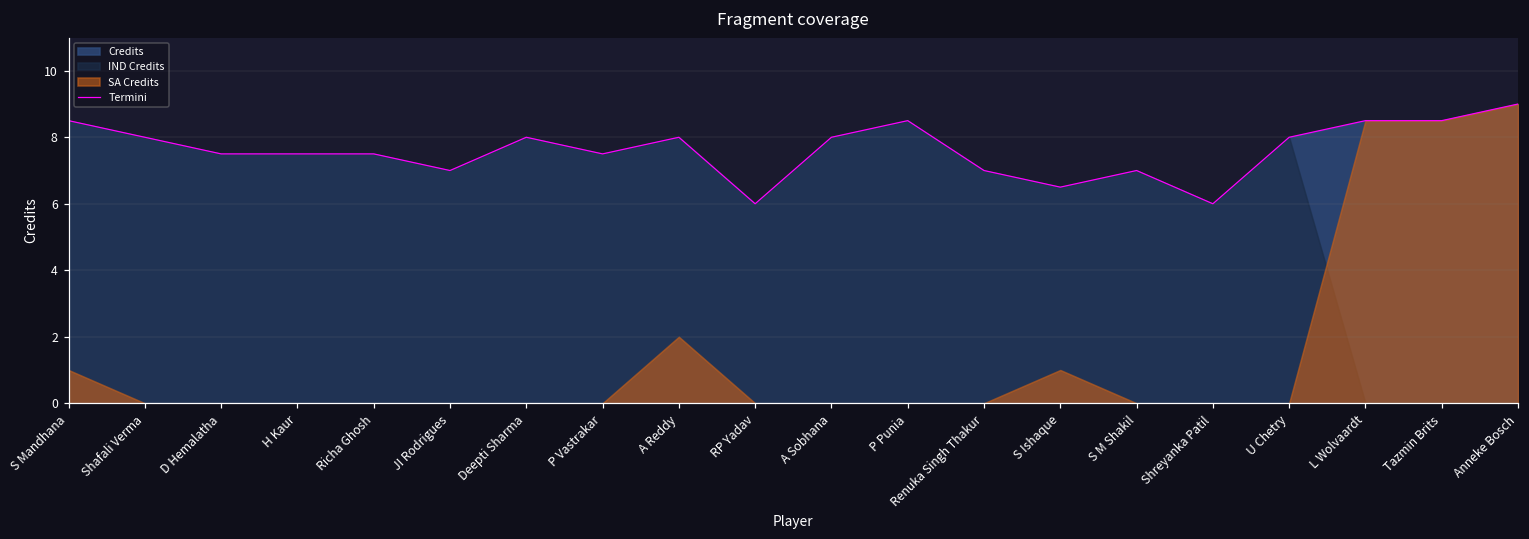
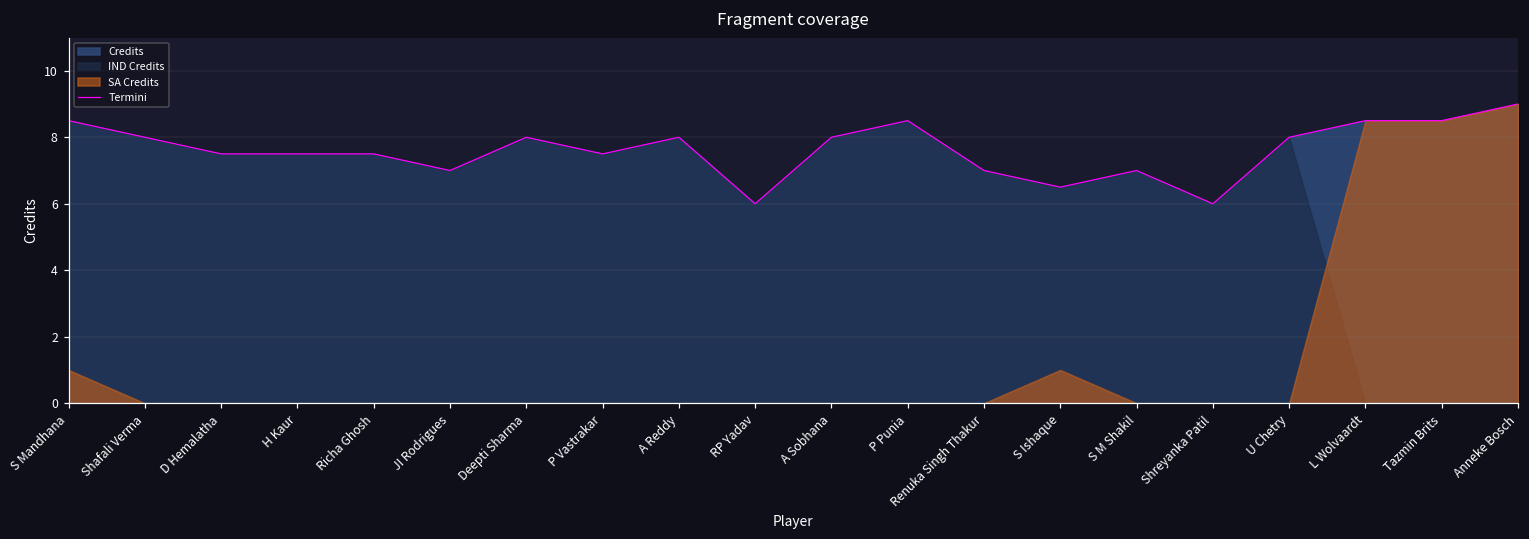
  {
    "SA Credits": {
      "S Mandhana": 1,
      "Shafali Verma": 0,
      "D Hemalatha": 0,
      "H Kaur": 0,
      "Richa Ghosh": 0,
      "JI Rodrigues": 0,
      "Deepti Sharma": 0,
      "P Vastrakar": 0,
-     "A Reddy": 2,
+     "A Reddy": 0,
      "RP Yadav": 0,
      "A Sobhana": 0,
      "P Punia": 0,
      "Renuka Singh Thakur": 0,
      "S Ishaque": 1,
      "S M Shakil": 0,
      "Shreyanka Patil": 0,
      "U Chetry": 0
    }
  }
